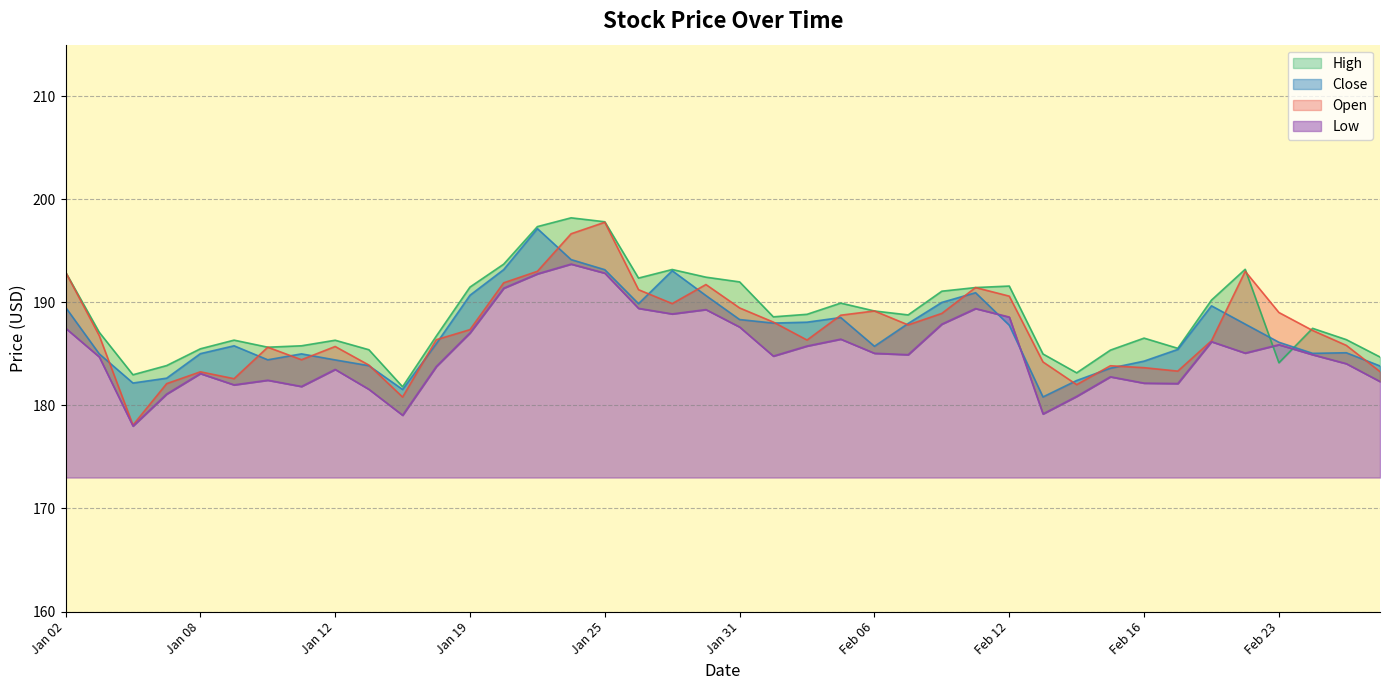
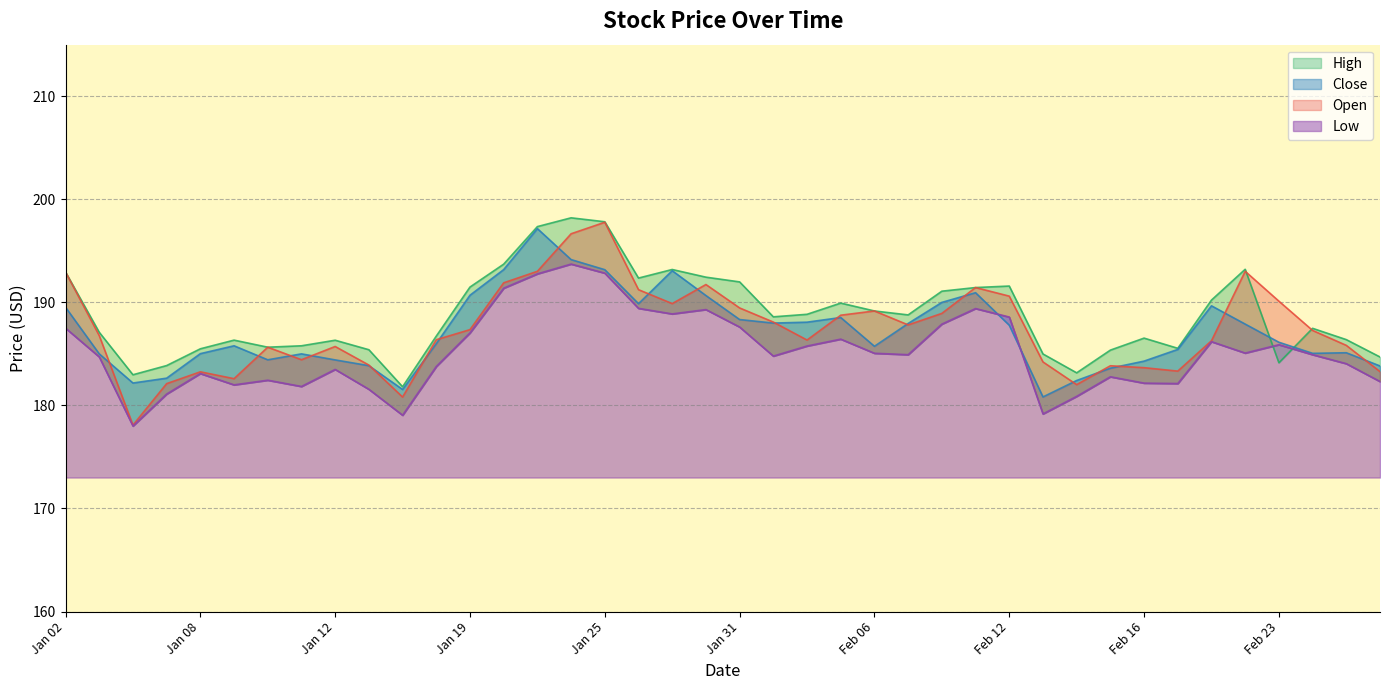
  {
    "Open": {
      "Jan 12": 185.7,
      "Jan 19": 187.4,
      "Jan 31": 189.5,
      "Feb 12": 190.6,
      "Feb 16": 183.7,
-     "Feb 23": 189.0
+     "Feb 23": 190.1
    },
    "Low": {
      "Jan 02": 187.5,
      "Jan 12": 183.5,
      "Jan 19": 187.0,
      "Jan 25": 192.8,
      "Jan 31": 187.6,
      "Feb 06": 185.1,
      "Feb 16": 182.2
    }
  }
